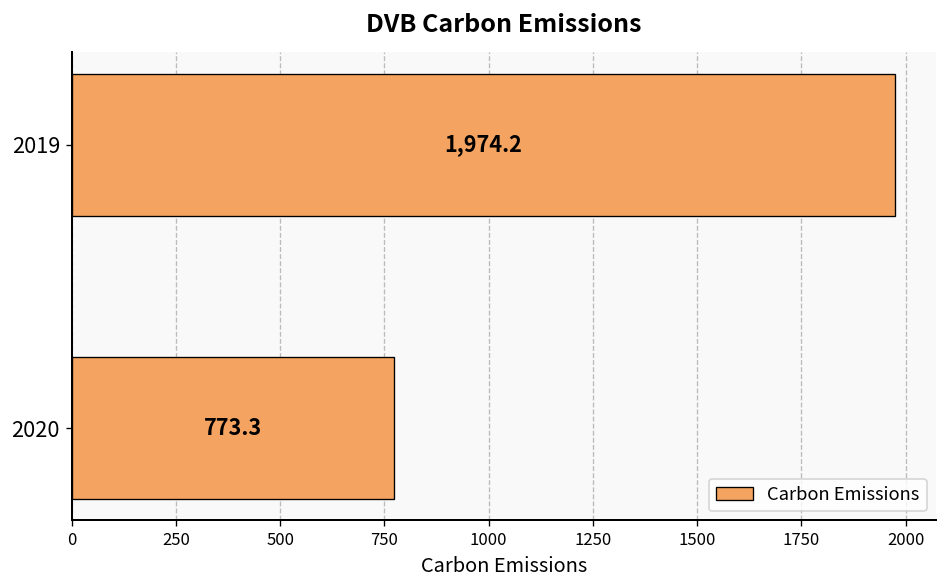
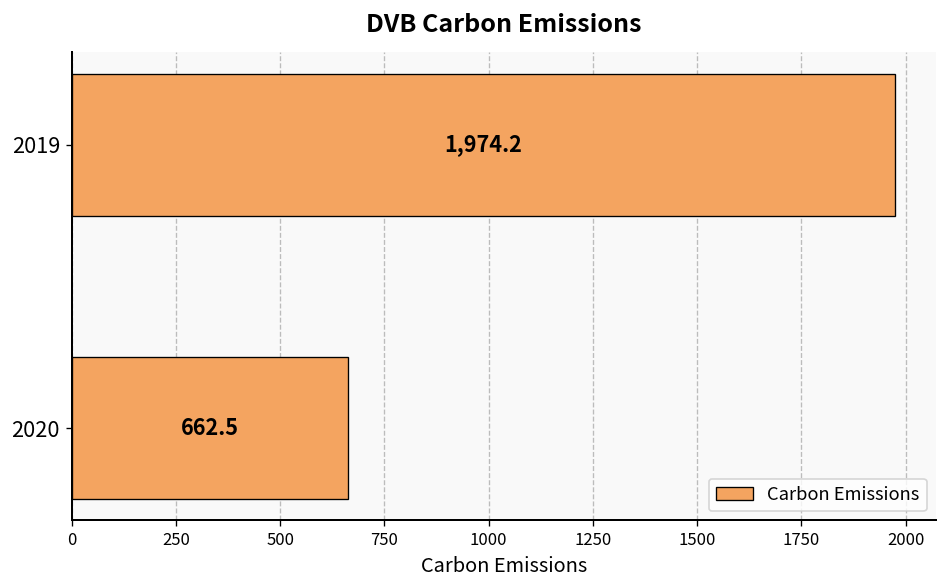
  {
    "2019": "1,974.2",
-   "2020": "773.3"
+   "2020": "662.5"
  }
